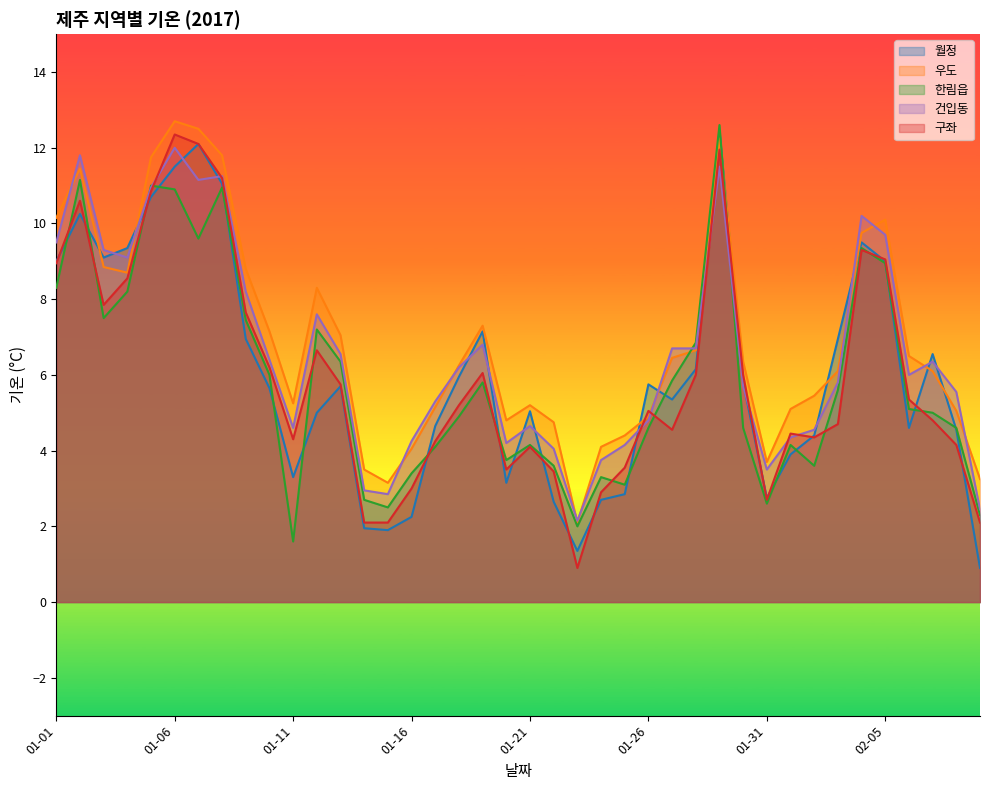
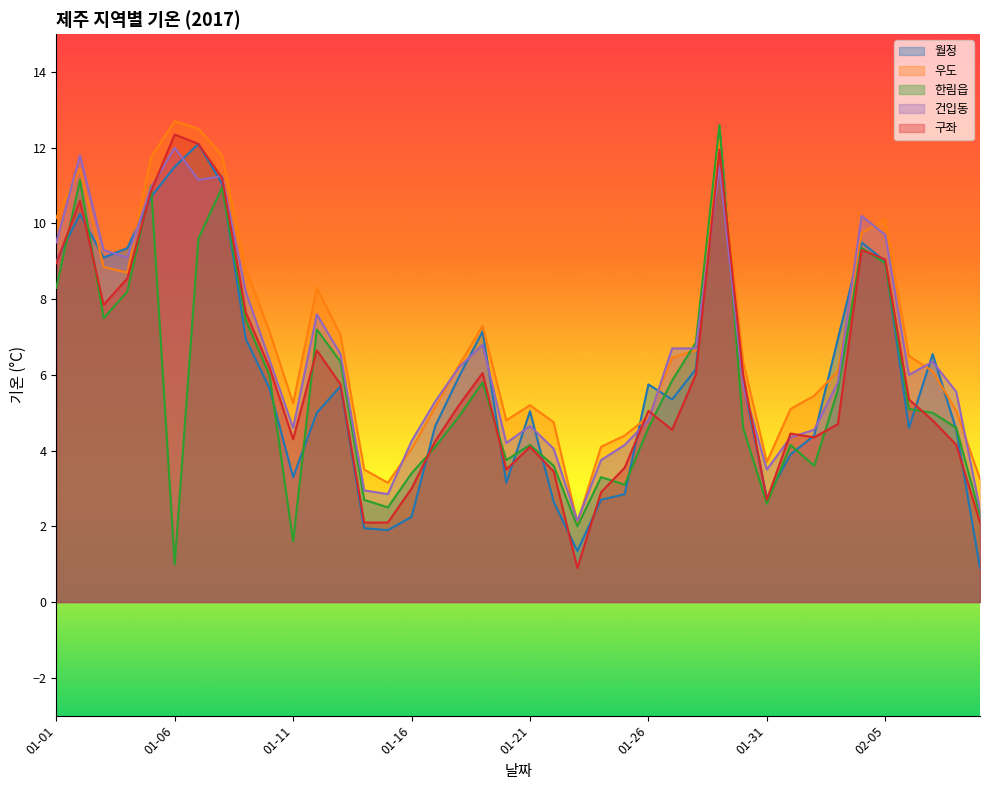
  {
    "월정": {
      "01-06": 11.5,
      "01-11": 3.3,
      "01-16": 2.3,
      "01-21": 5.0,
      "01-26": 5.8
    },
    "한림읍": {
      "01-01": 8.3,
-     "01-06": 10.9,
+     "01-06": 1.0,
      "01-11": 1.6,
      "01-16": 3.4,
      "01-26": 4.6,
      "01-31": 2.6
    },
    "건입동": {
      "01-01": 9.5,
      "01-06": 12.0,
      "01-11": 4.6,
      "01-16": 4.3,
      "01-21": 4.7,
      "01-26": 4.8,
      "01-31": 3.5,
      "02-05": 9.7
    }
  }
